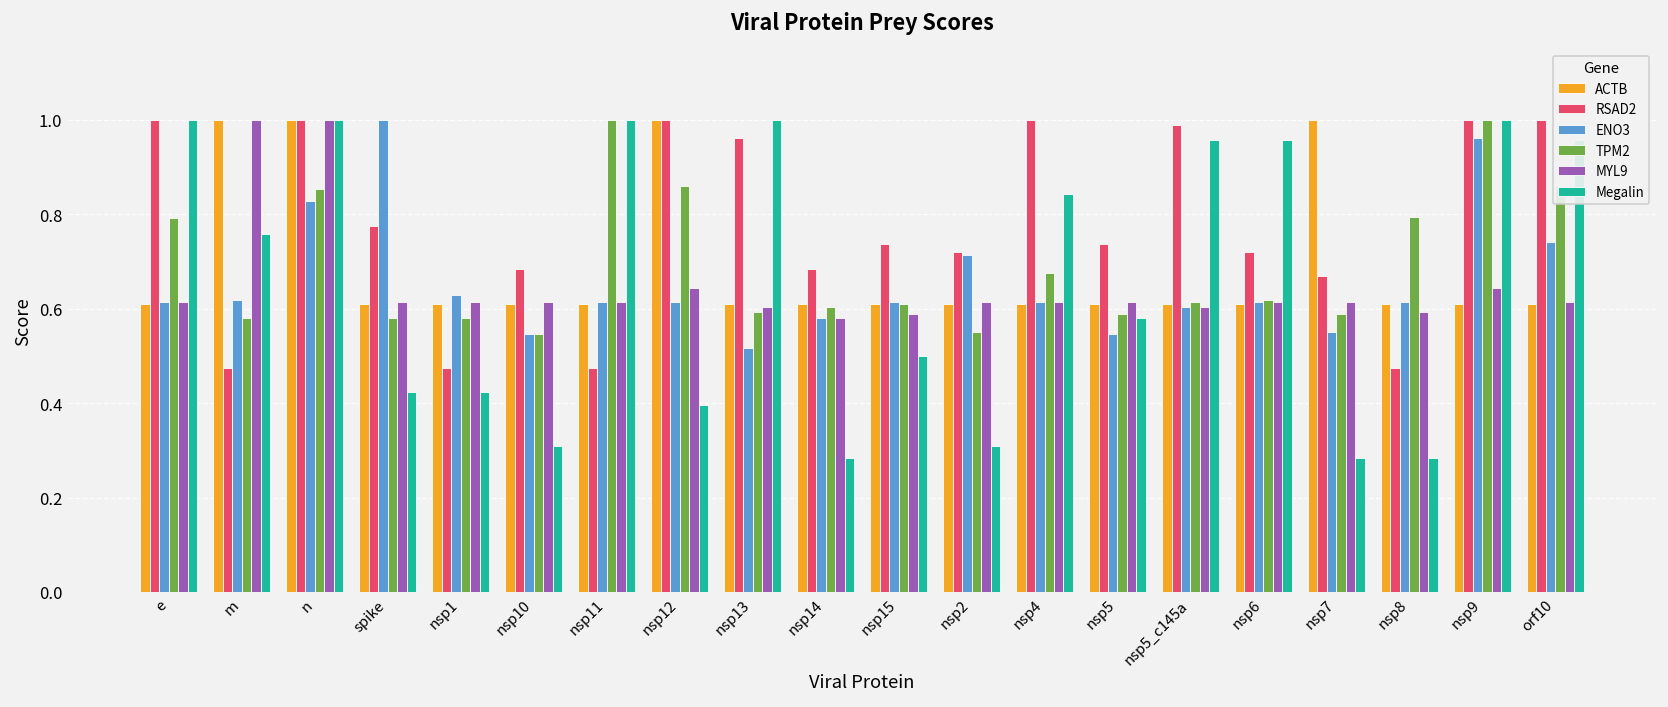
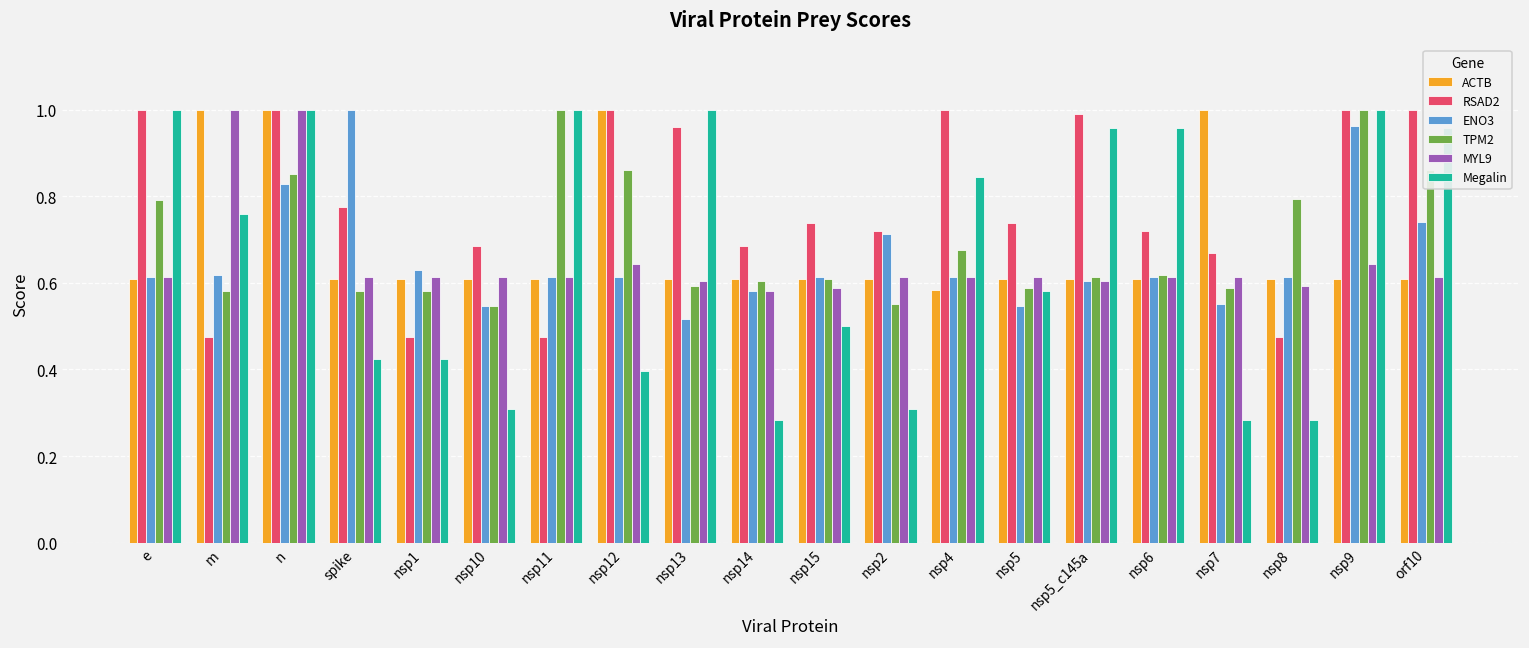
  {
    "ACTB": {
      "e": 0.61,
      "m": 1.00,
      "n": 1.00,
      "spike": 0.61,
      "nsp1": 0.61,
      "nsp10": 0.61,
      "nsp11": 0.61,
      "nsp12": 1.00,
      "nsp13": 0.61,
      "nsp14": 0.61,
      "nsp15": 0.61,
      "nsp2": 0.61,
-     "nsp4": 0.61,
+     "nsp4": 0.58,
      "nsp5": 0.61,
      "nsp5_c145a": 0.61,
      "nsp6": 0.61,
      "nsp7": 1.00,
      "nsp8": 0.61,
      "nsp9": 0.61,
      "orf10": 0.61
    },
    "RSAD2": {
      "e": 1.00,
      "m": 0.48,
      "n": 1.00,
      "spike": 0.77,
      "nsp1": 0.48,
      "nsp10": 0.68,
      "nsp11": 0.48,
      "nsp12": 1.00,
      "nsp13": 0.96,
      "nsp14": 0.68,
      "nsp15": 0.74,
      "nsp2": 0.72,
      "nsp4": 1.00,
      "nsp5": 0.74,
      "nsp5_c145a": 0.99,
      "nsp6": 0.72,
      "nsp7": 0.67,
      "nsp8": 0.48,
      "nsp9": 1.00,
      "orf10": 1.00
    },
    "ENO3": {
      "e": 0.61,
      "m": 0.62,
      "n": 0.83,
      "spike": 1.00,
      "nsp1": 0.63,
      "nsp10": 0.55,
      "nsp11": 0.61,
      "nsp12": 0.61,
      "nsp13": 0.52,
      "nsp14": 0.58,
      "nsp15": 0.61,
      "nsp2": 0.71,
      "nsp4": 0.61,
      "nsp5": 0.55,
      "nsp5_c145a": 0.60,
      "nsp6": 0.61,
      "nsp7": 0.55,
      "nsp8": 0.61,
      "nsp9": 0.96,
      "orf10": 0.74
    },
    "TPM2": {
      "e": 0.79,
      "m": 0.58,
      "n": 0.85,
      "spike": 0.58,
      "nsp1": 0.58,
      "nsp10": 0.55,
      "nsp11": 1.00,
      "nsp12": 0.86,
      "nsp13": 0.59,
      "nsp14": 0.60,
      "nsp15": 0.61,
      "nsp2": 0.55,
      "nsp4": 0.67,
      "nsp5": 0.59,
      "nsp5_c145a": 0.61,
      "nsp6": 0.62,
      "nsp7": 0.59,
      "nsp8": 0.79,
      "nsp9": 1.00
    },
    "MYL9": {
      "e": 0.61,
      "m": 1.00,
      "n": 1.00,
      "spike": 0.61,
      "nsp1": 0.61,
      "nsp10": 0.61,
      "nsp11": 0.61,
      "nsp12": 0.64,
      "nsp13": 0.60,
      "nsp14": 0.58,
      "nsp15": 0.59,
      "nsp2": 0.61,
      "nsp4": 0.61,
      "nsp5": 0.61,
      "nsp5_c145a": 0.60,
      "nsp6": 0.61,
      "nsp7": 0.61,
      "nsp8": 0.59,
      "nsp9": 0.64,
      "orf10": 0.61
    },
    "Megalin": {
      "e": 1.00,
      "m": 0.76,
      "n": 1.00,
      "spike": 0.42,
      "nsp1": 0.42,
      "nsp10": 0.31,
      "nsp11": 1.00,
      "nsp12": 0.40,
      "nsp13": 1.00,
      "nsp14": 0.28,
      "nsp15": 0.50,
      "nsp2": 0.31,
      "nsp4": 0.84,
      "nsp5": 0.58,
      "nsp5_c145a": 0.96,
      "nsp6": 0.96,
      "nsp7": 0.28,
      "nsp8": 0.28,
      "nsp9": 1.00
    }
  }
